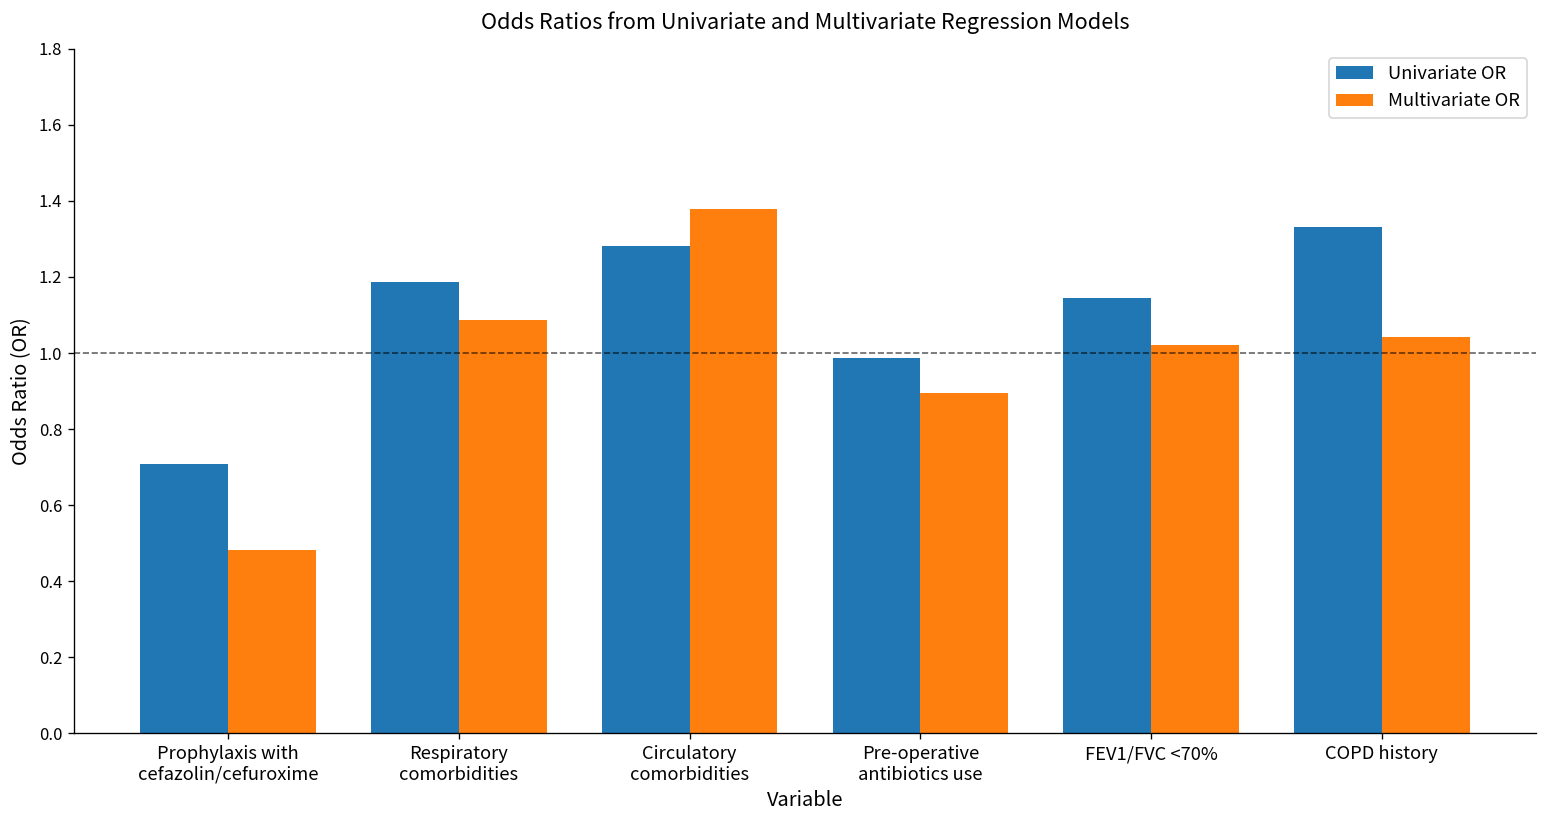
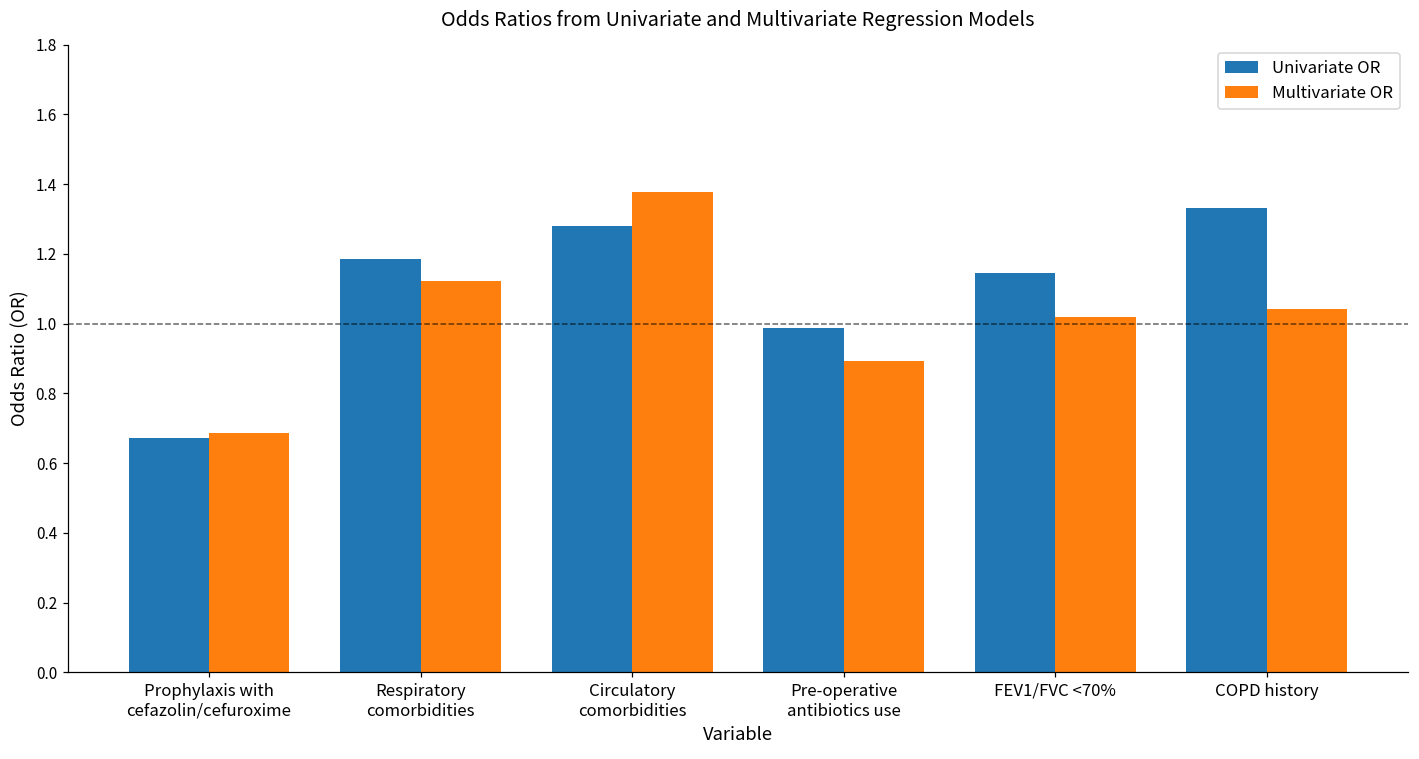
  {
    "Univariate OR": {
-     "Prophylaxis with cefazolin/cefuroxime": 0.71,
+     "Prophylaxis with cefazolin/cefuroxime": 0.67,
      "Respiratory comorbidities": 1.19,
      "Circulatory comorbidities": 1.28,
      "Pre-operative antibiotics use": 0.99,
      "FEV1/FVC <70%": 1.14,
      "COPD history": 1.33
    },
    "Multivariate OR": {
-     "Prophylaxis with cefazolin/cefuroxime": 0.48,
-     "Respiratory comorbidities": 1.09,
+     "Prophylaxis with cefazolin/cefuroxime": 0.69,
+     "Respiratory comorbidities": 1.12,
      "Circulatory comorbidities": 1.38,
      "Pre-operative antibiotics use": 0.89,
      "FEV1/FVC <70%": 1.02,
      "COPD history": 1.04
    }
  }
